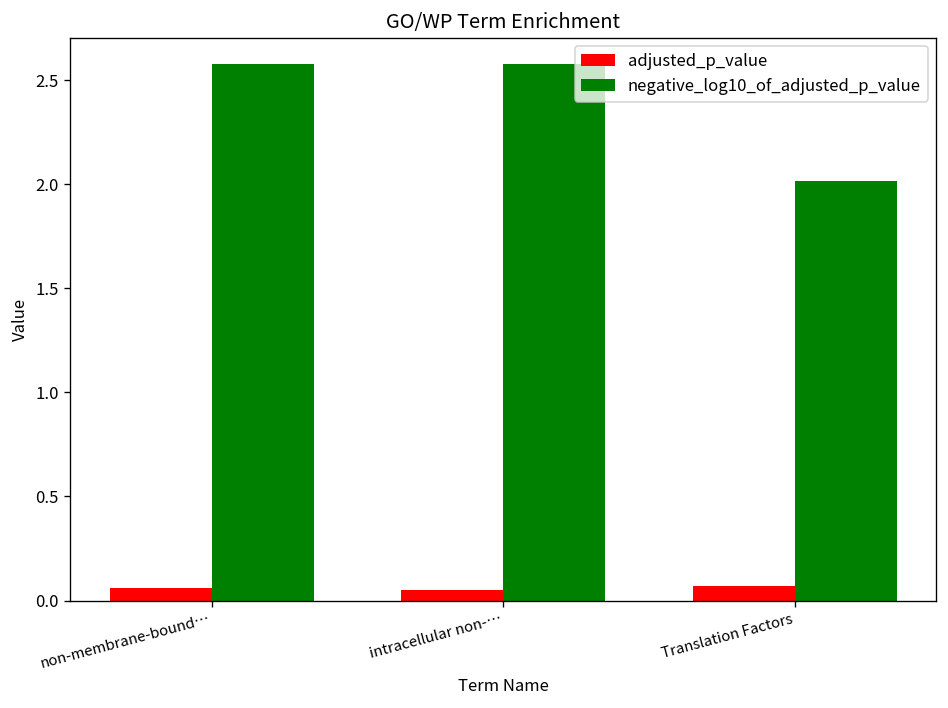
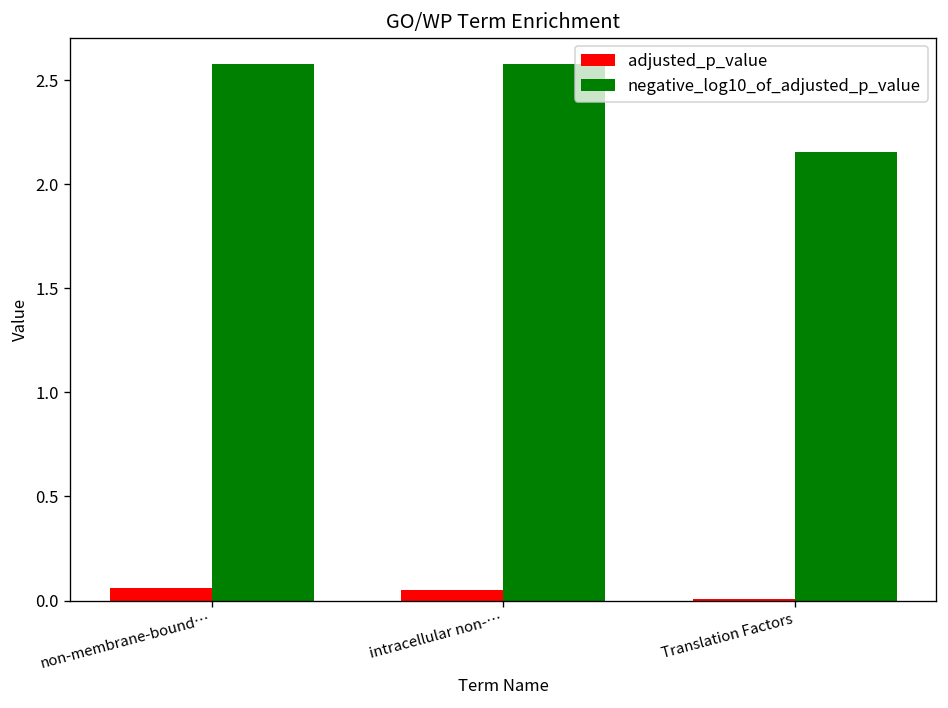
  {
    "adjusted_p_value": {
      "non-membrane-bound…": 0.06,
      "intracellular non-…": 0.05,
-     "Translation Factors": 0.07
+     "Translation Factors": 0.01
    },
    "negative_log10_of_adjusted_p_value": {
      "non-membrane-bound…": 2.58,
      "intracellular non-…": 2.58,
-     "Translation Factors": 2.02
+     "Translation Factors": 2.15
    }
  }
